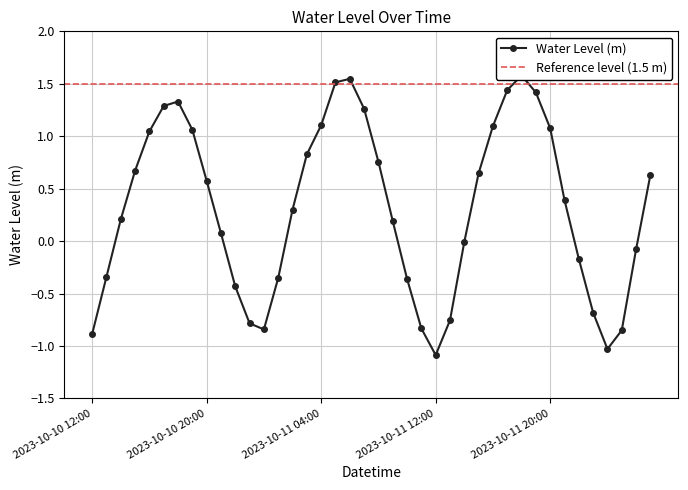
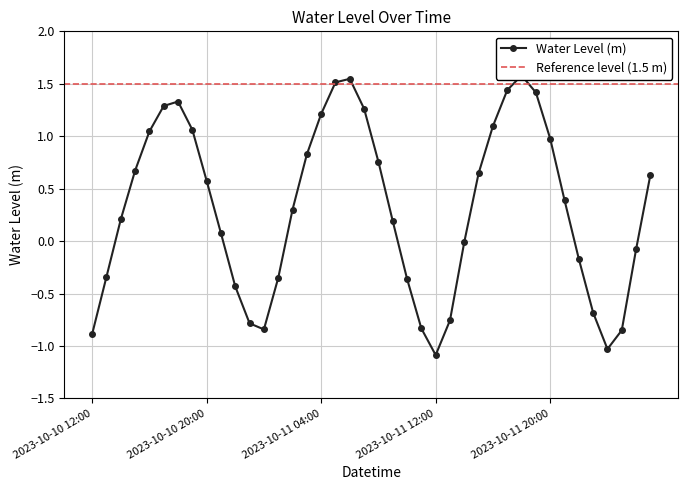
  {
    "2023-10-10 12:00": -0.89,
    "2023-10-10 20:00": 0.58,
-   "2023-10-11 04:00": 1.10,
+   "2023-10-11 04:00": 1.21,
    "2023-10-11 12:00": -1.09,
-   "2023-10-11 20:00": 1.08
+   "2023-10-11 20:00": 0.98
  }
